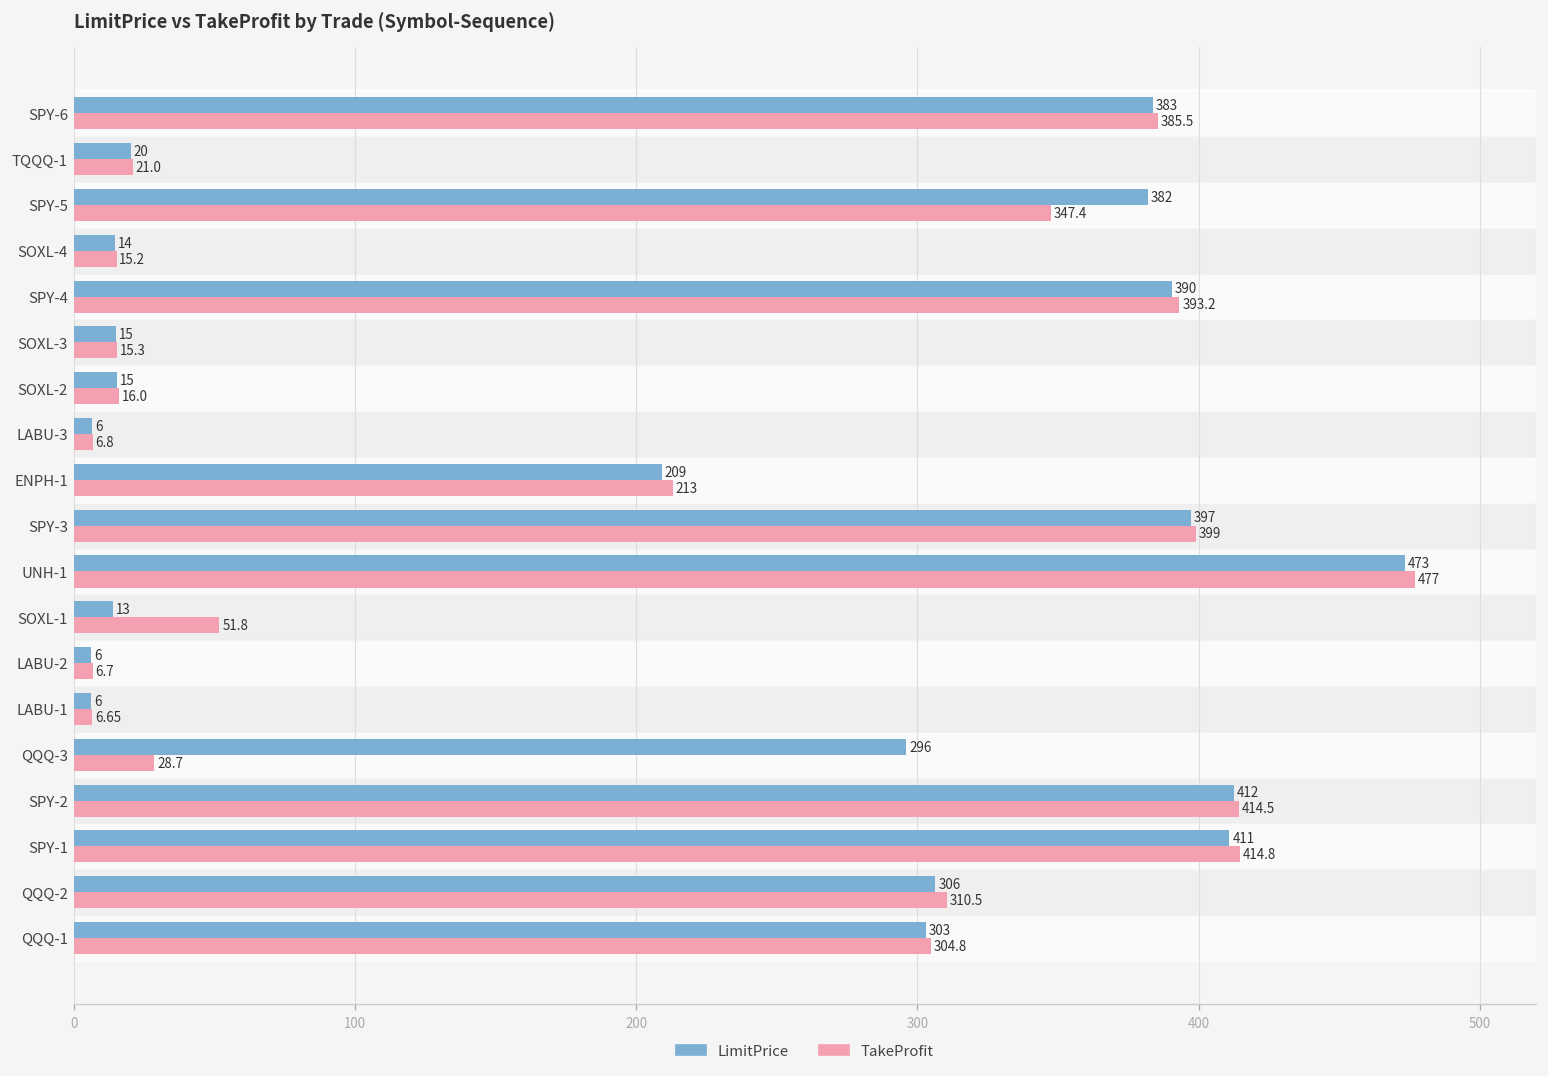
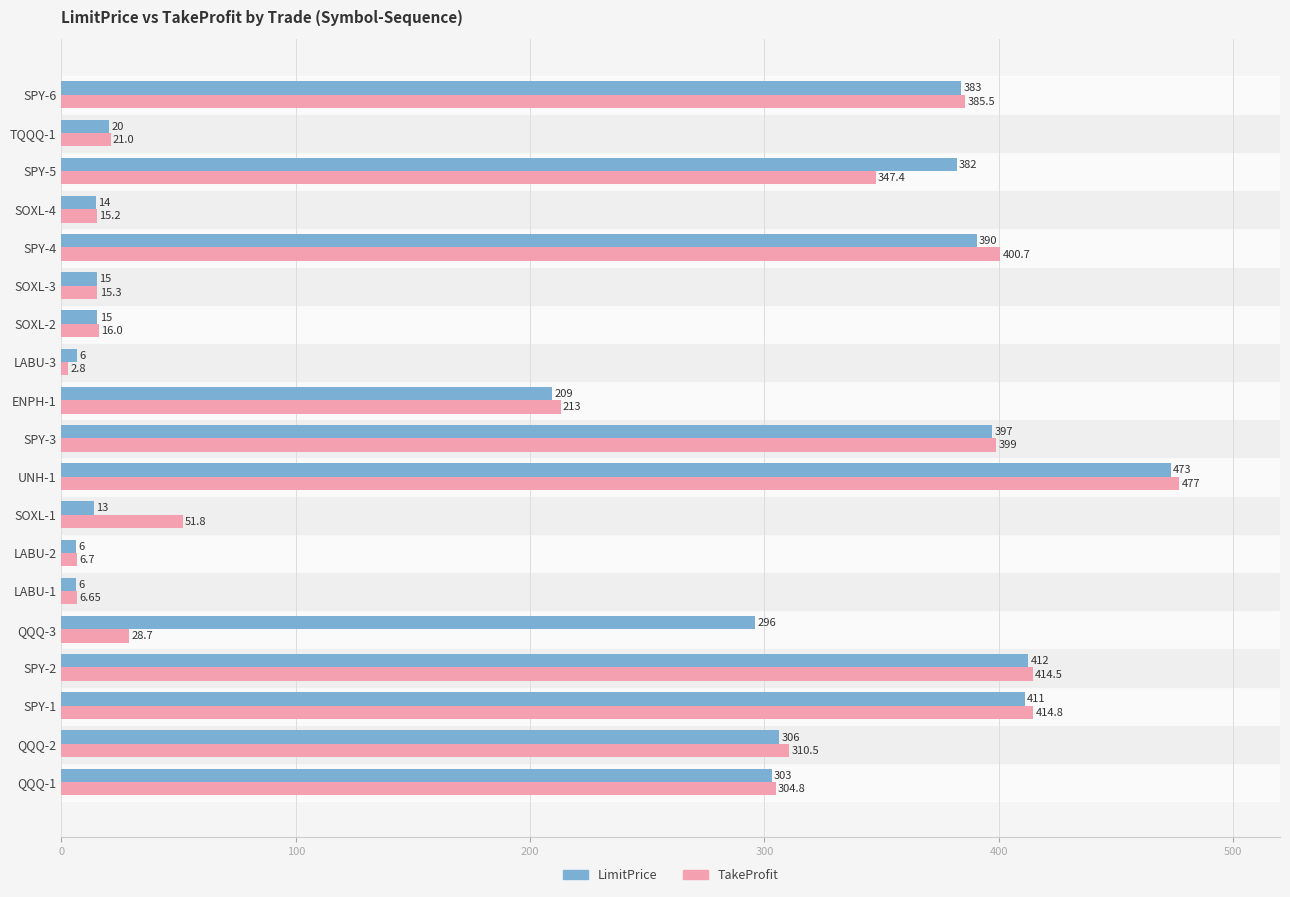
  {
    "LimitPrice": {
      "TQQQ-1": 20,
      "SPY-5": 382,
      "SPY-4": 390,
      "SOXL-3": 15,
      "SOXL-2": 15,
      "LABU-3": 6,
      "ENPH-1": 209,
      "SPY-3": 397,
      "UNH-1": 473,
      "LABU-2": 6,
      "LABU-1": 6,
      "QQQ-3": 296,
      "SPY-2": 412,
      "SPY-1": 411,
      "QQQ-2": 306,
      "QQQ-1": 303
    },
    "TakeProfit": {
      "SPY-6": 385.5,
      "TQQQ-1": 21.0,
      "SPY-5": 347.4,
      "SOXL-4": 15.2,
-     "SPY-4": 393.2,
+     "SPY-4": 400.7,
      "SOXL-3": 15.3,
      "SOXL-2": 16.0,
-     "LABU-3": 6.8,
+     "LABU-3": 2.8,
      "ENPH-1": 213,
      "SPY-3": 399,
      "UNH-1": 477,
      "SOXL-1": 51.8,
      "LABU-2": 6.7,
      "LABU-1": 6.65,
      "QQQ-3": 28.7,
      "SPY-2": 414.5,
      "SPY-1": 414.8,
      "QQQ-2": 310.5,
      "QQQ-1": 304.8
    }
  }
